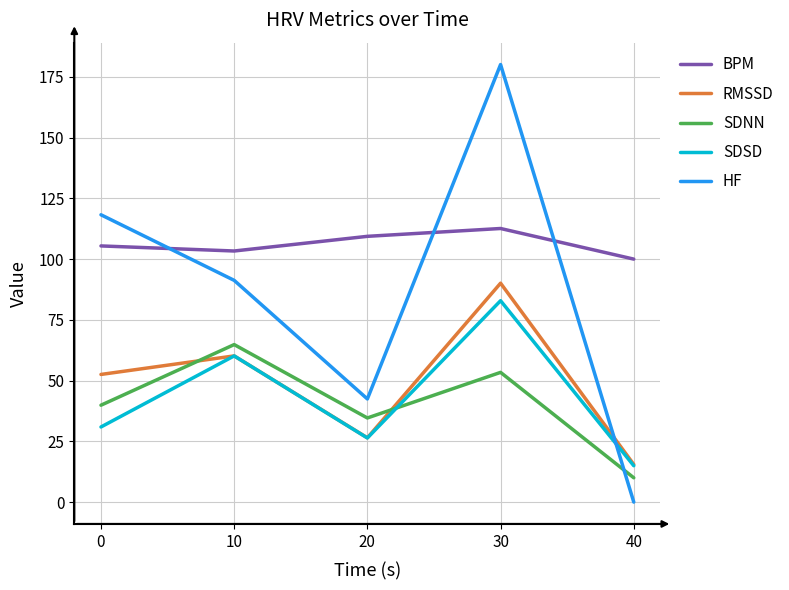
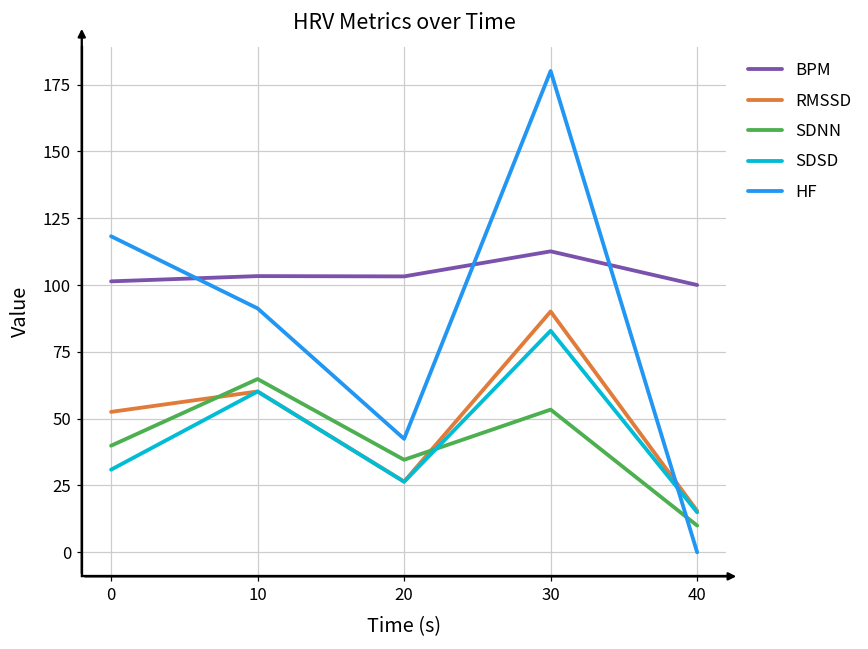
  {
    "BPM": {
-     "0": 105,
+     "0": 101,
      "10": 103,
-     "20": 109,
+     "20": 103,
      "30": 113,
      "40": 100
    },
    "RMSSD": {
      "0": 53,
      "30": 90
    },
    "SDNN": {
      "0": 40,
      "10": 65,
      "20": 35,
      "30": 53,
      "40": 10
    }
  }
